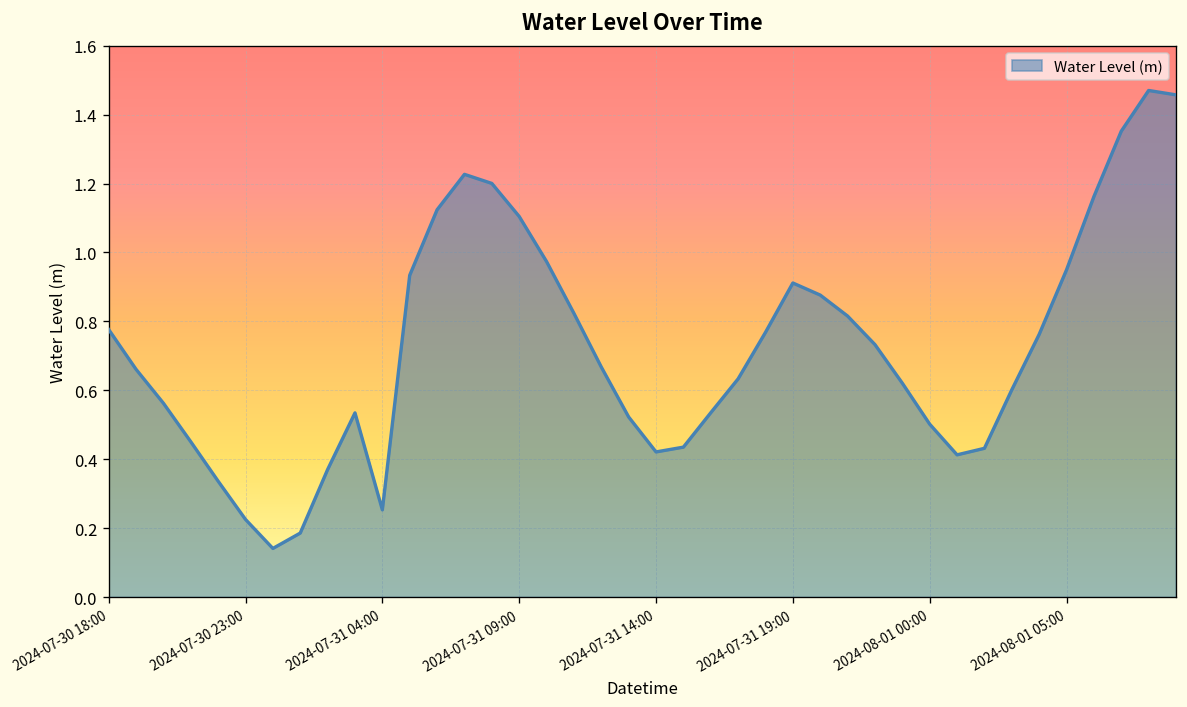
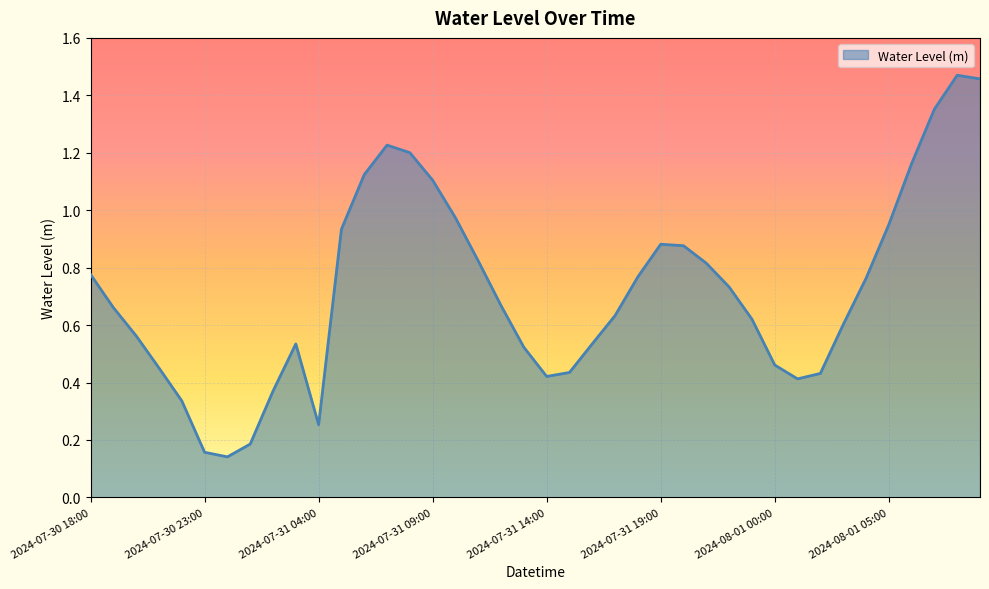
  {
    "2024-07-30 18:00": 0.78,
-   "2024-07-30 23:00": 0.23,
+   "2024-07-30 23:00": 0.16,
    "2024-07-31 04:00": 0.25,
    "2024-07-31 09:00": 1.10,
    "2024-07-31 14:00": 0.42,
-   "2024-07-31 19:00": 0.91,
-   "2024-08-01 00:00": 0.50,
+   "2024-07-31 19:00": 0.88,
+   "2024-08-01 00:00": 0.46,
    "2024-08-01 05:00": 0.95
  }
